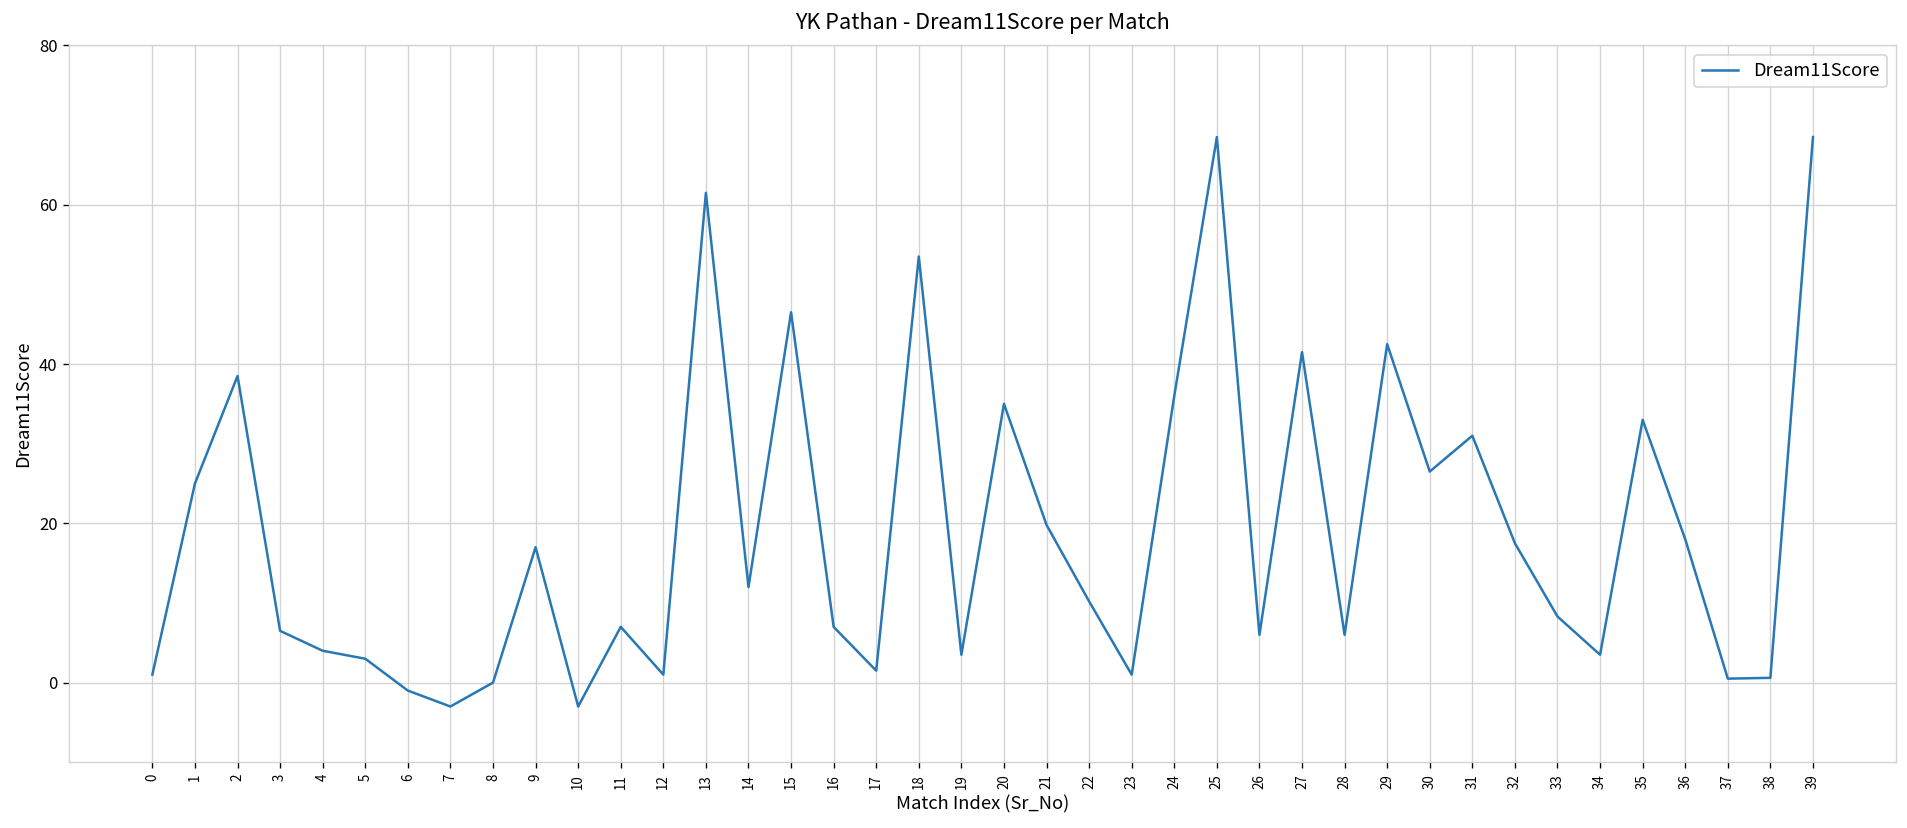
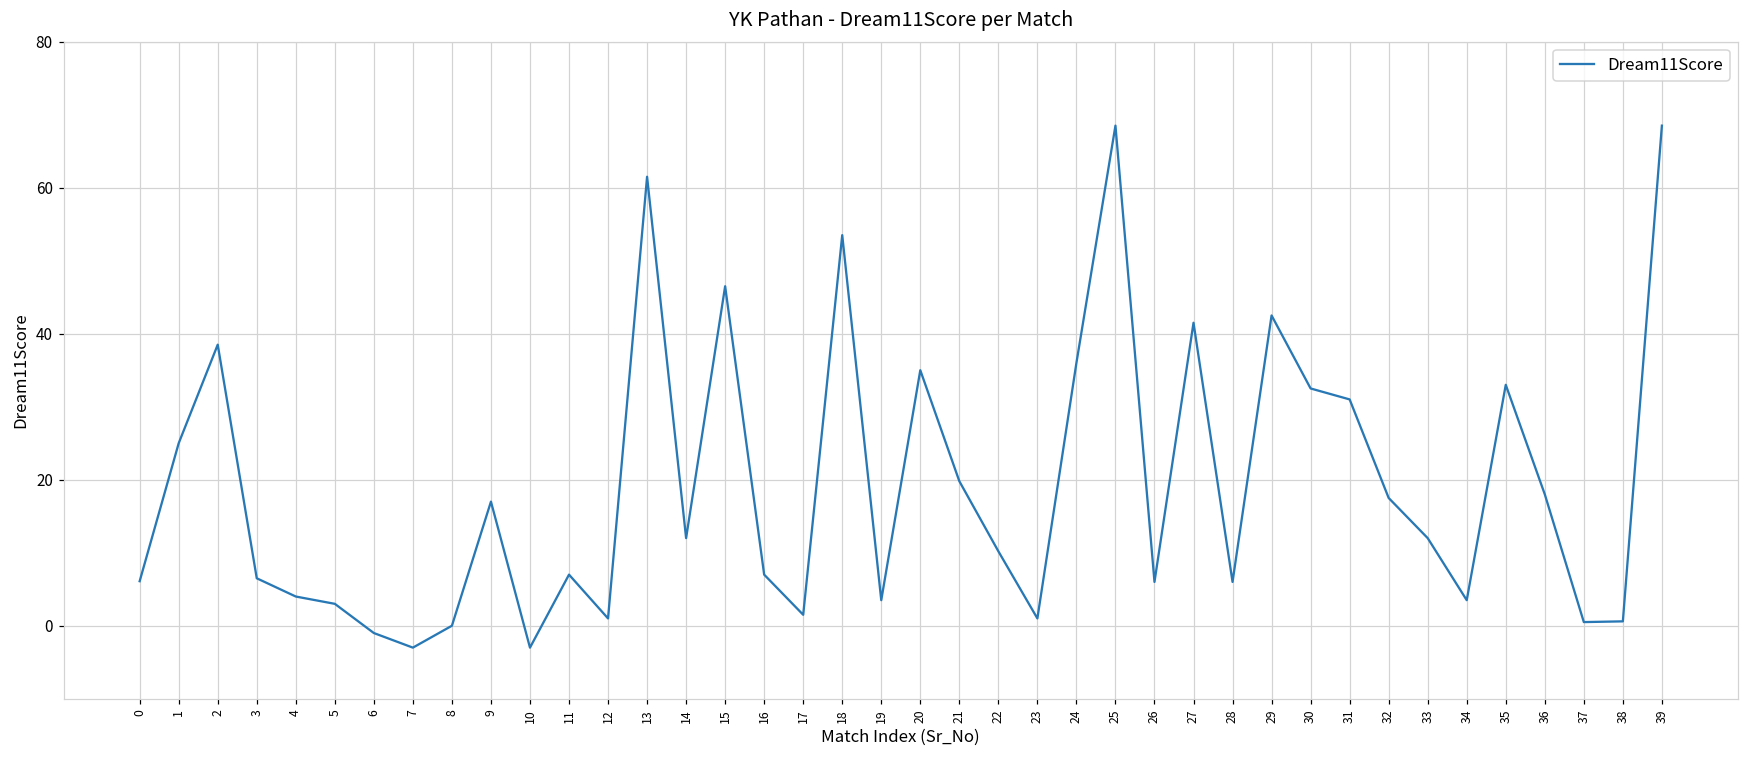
  {
-   "0": 1,
+   "0": 6,
    "1": 25,
    "2": 39,
    "3": 7,
    "4": 4,
    "5": 3,
    "6": -1,
    "7": -3,
    "8": 0,
    "9": 17,
    "10": -3,
    "11": 7,
    "12": 1,
    "13": 62,
    "14": 12,
    "15": 47,
    "16": 7,
    "17": 2,
    "18": 54,
    "19": 4,
    "20": 35,
    "21": 20,
    "22": 10,
    "23": 1,
    "24": 36,
    "25": 69,
    "26": 6,
    "27": 42,
    "28": 6,
    "29": 43,
-   "30": 27,
+   "30": 33,
    "31": 31,
    "32": 18,
-   "33": 8,
+   "33": 12,
    "34": 4,
    "35": 33,
    "36": 18,
    "37": 1,
    "38": 1,
    "39": 69
  }
